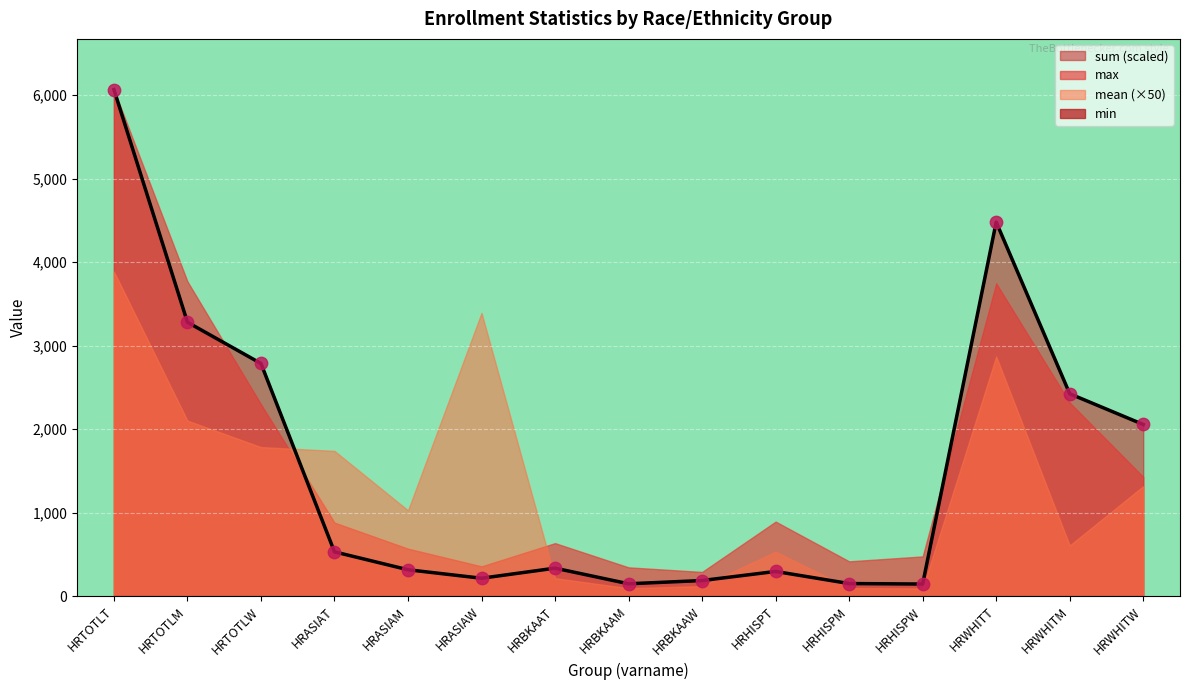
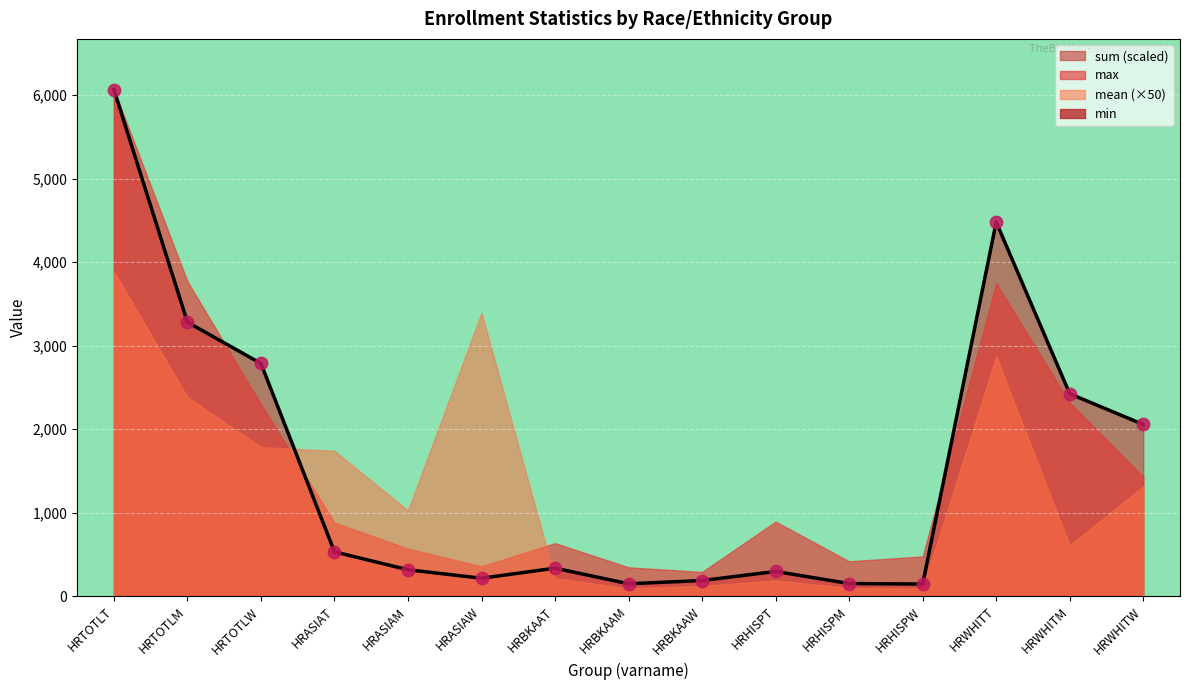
  {
    "mean (×50)": {
      "HRTOTLT": "3,900",
-     "HRTOTLM": "2,100",
+     "HRTOTLM": "2,400",
      "HRTOTLW": "1,800",
      "HRASIAT": "1,700",
      "HRASIAM": "1,000",
      "HRASIAW": "3,400",
      "HRBKAAT": "200",
      "HRBKAAM": "100",
      "HRBKAAW": "100",
-     "HRHISPT": "500",
+     "HRHISPT": "200",
      "HRHISPM": "100",
      "HRHISPW": "100",
      "HRWHITT": "2,900",
      "HRWHITM": "600",
      "HRWHITW": "1,300"
    }
  }
